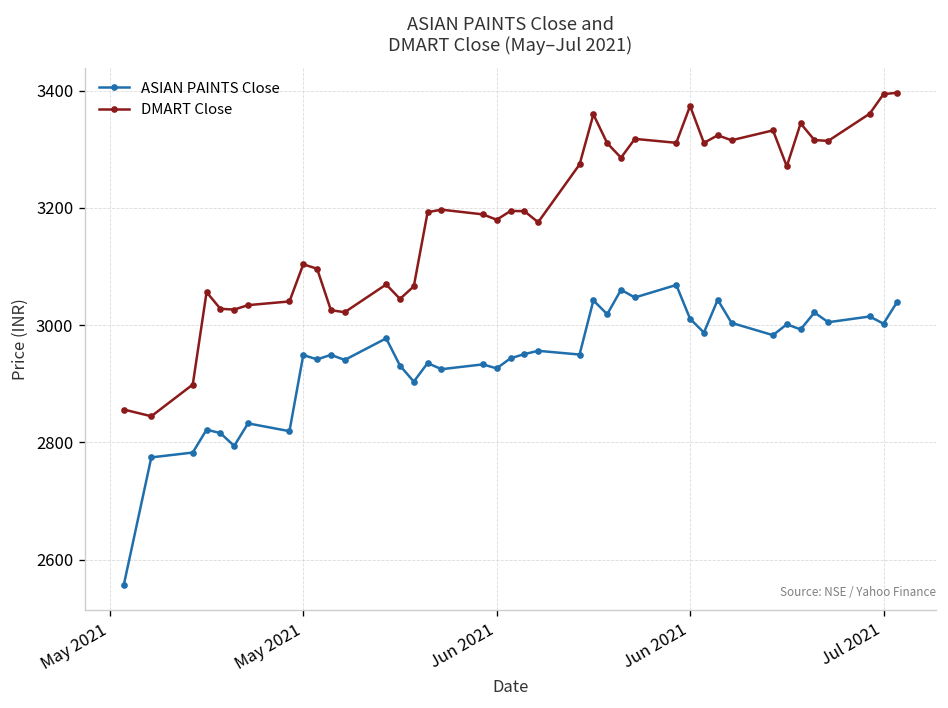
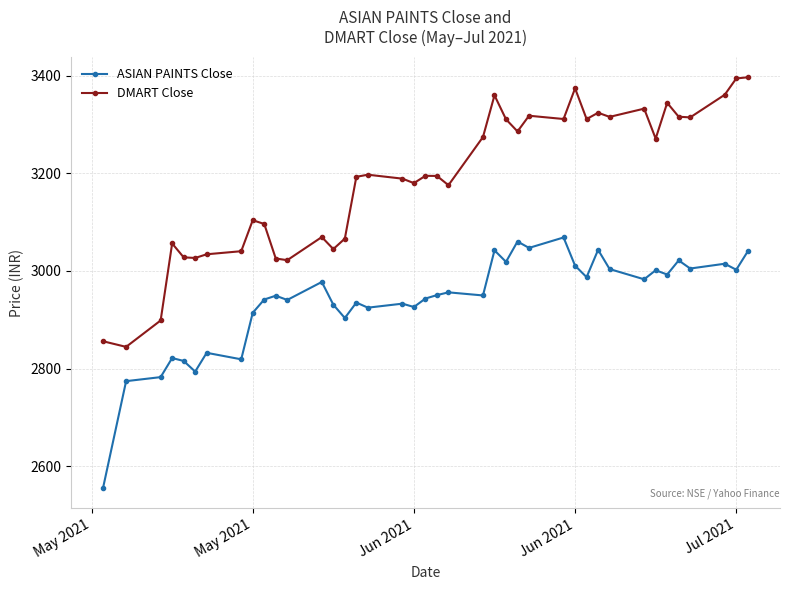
  {
    "ASIAN PAINTS Close": {
-     "May 2021": 2950,
+     "May 2021": 2910,
      "Jul 2021": 3000
    },
    "DMART Close": {
      "May 2021": 3100,
      "Jul 2021": 3390
    }
  }
